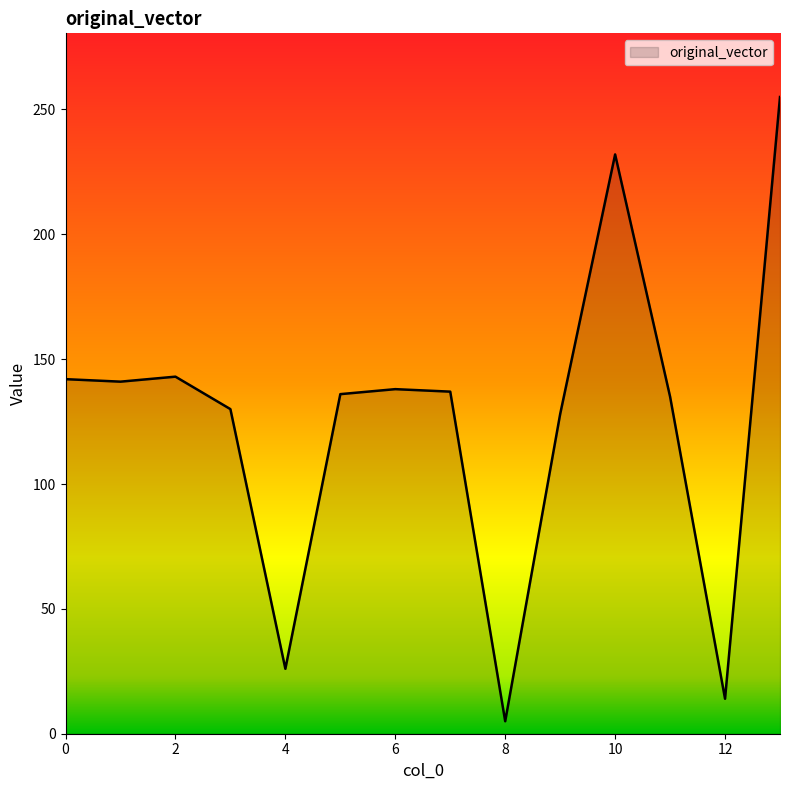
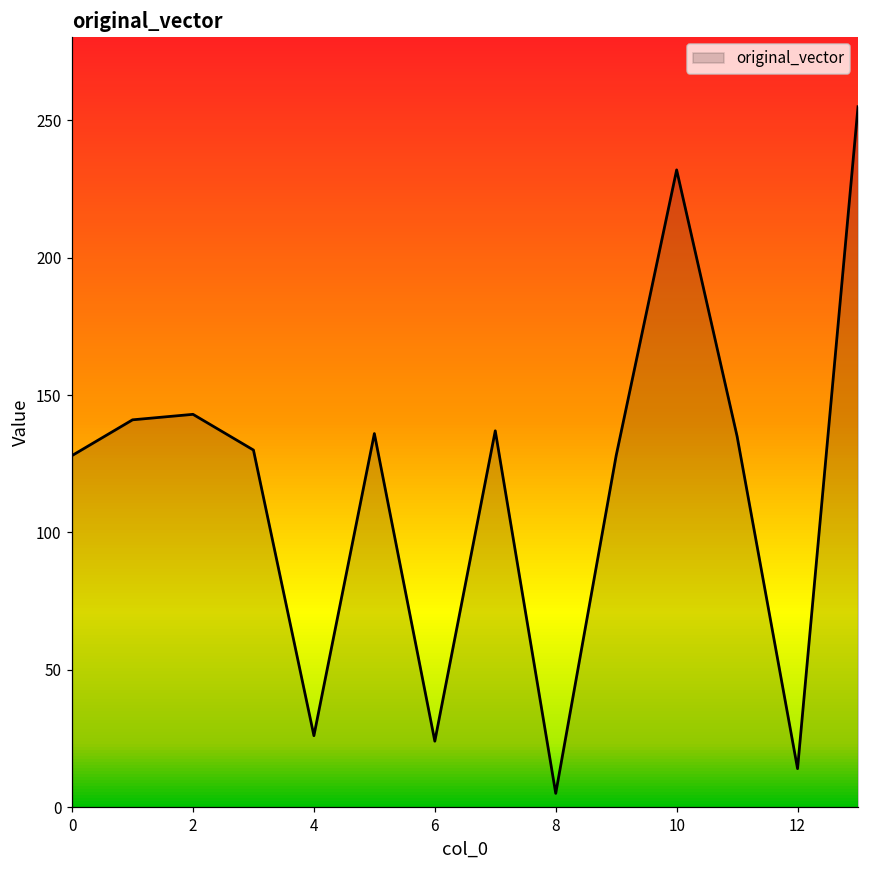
  {
-   "0": 142,
+   "0": 128,
    "2": 143,
    "4": 26,
-   "6": 138,
+   "6": 24,
    "8": 5,
    "10": 232,
    "12": 14
  }
